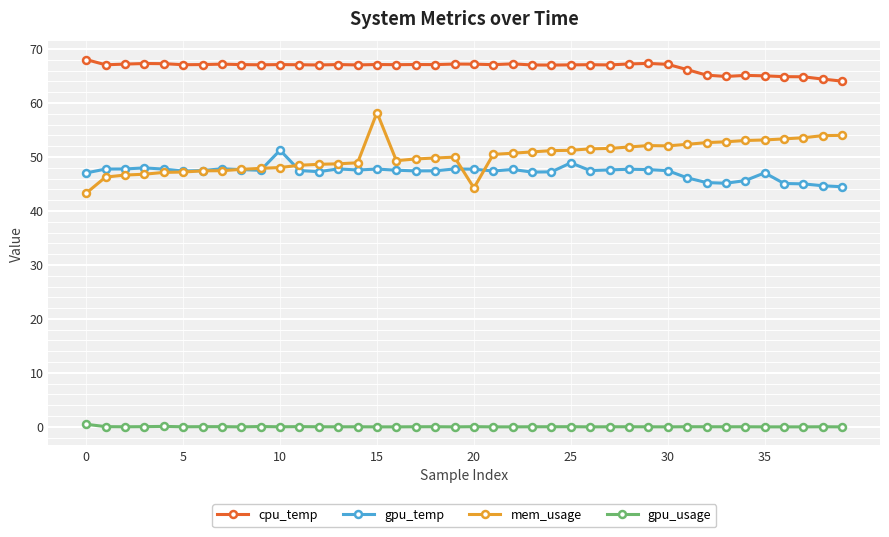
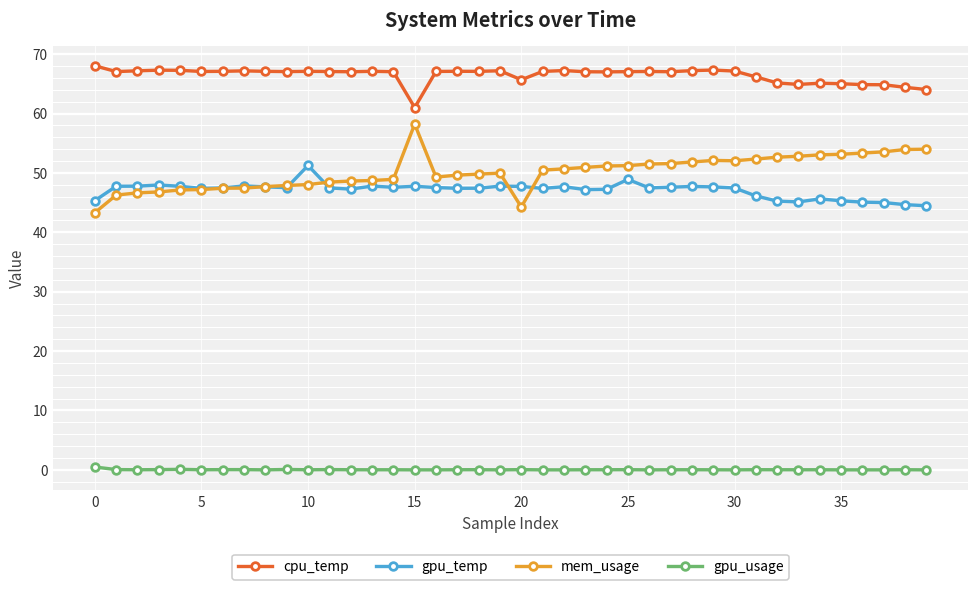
  {
    "cpu_temp": {
      "0": 68,
      "5": 67,
      "10": 67,
-     "15": 67,
-     "20": 67,
+     "15": 61,
+     "20": 66,
      "25": 67,
      "30": 67,
      "35": 65
    },
    "gpu_temp": {
-     "0": 47,
+     "0": 45,
      "10": 51,
      "15": 48,
      "20": 48,
      "25": 49,
      "30": 47,
-     "35": 47
+     "35": 45
    },
    "mem_usage": {
      "0": 43,
      "10": 48,
      "15": 58,
      "20": 44,
      "25": 51,
      "30": 52,
      "35": 53
    },
    "gpu_usage": {
      "0": 0,
      "5": 0,
      "10": 0,
      "15": 0,
      "20": 0,
      "25": 0,
      "30": 0,
      "35": 0
    }
  }
